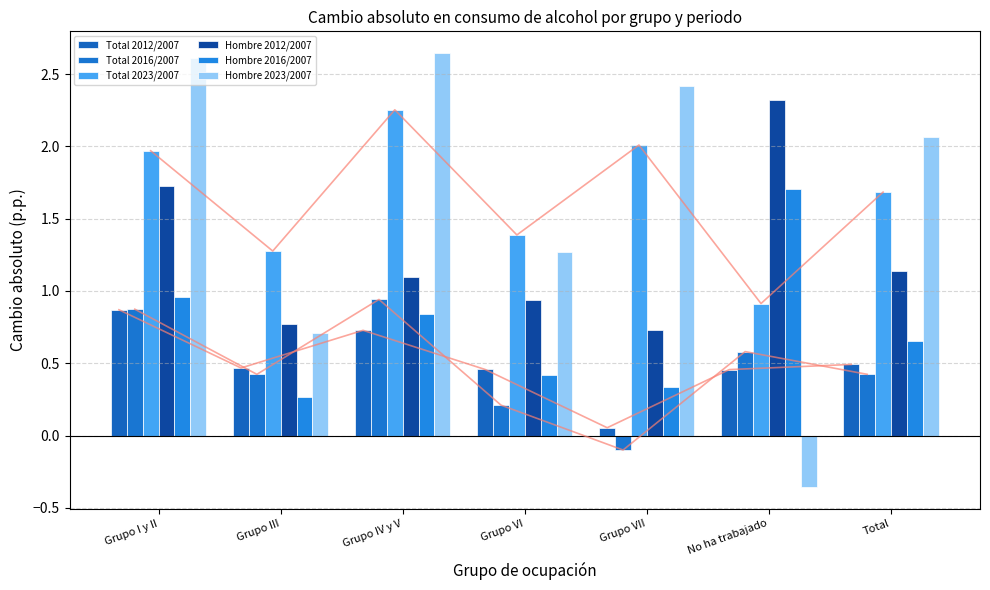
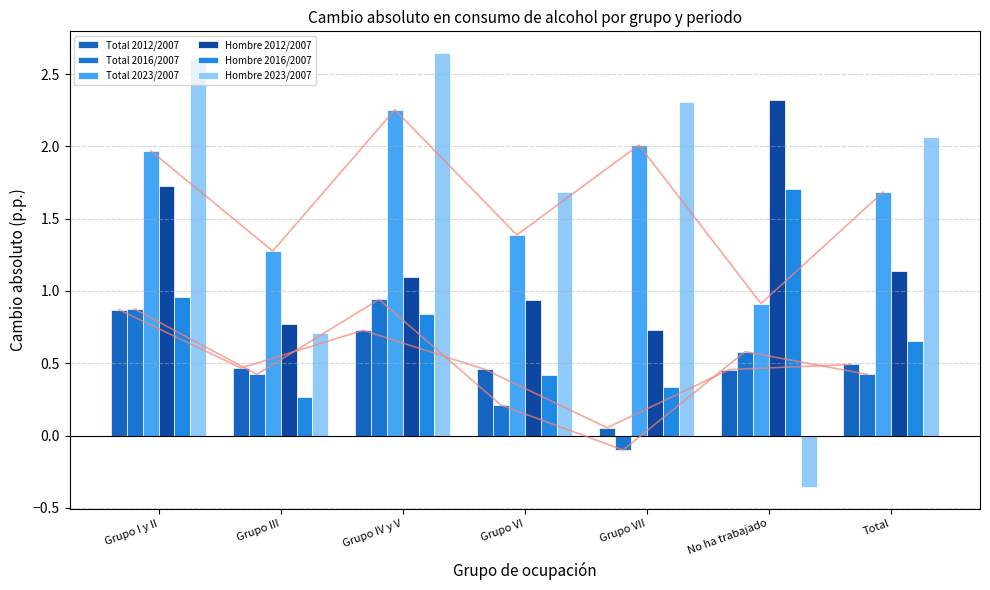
  {
    "Hombre 2023/2007": {
      "Grupo III": 0.71,
      "Grupo IV y V": 2.65,
-     "Grupo VI": 1.27,
-     "Grupo VII": 2.41,
+     "Grupo VI": 1.69,
+     "Grupo VII": 2.30,
      "No ha trabajado": -0.35,
      "Total": 2.07
    }
  }
